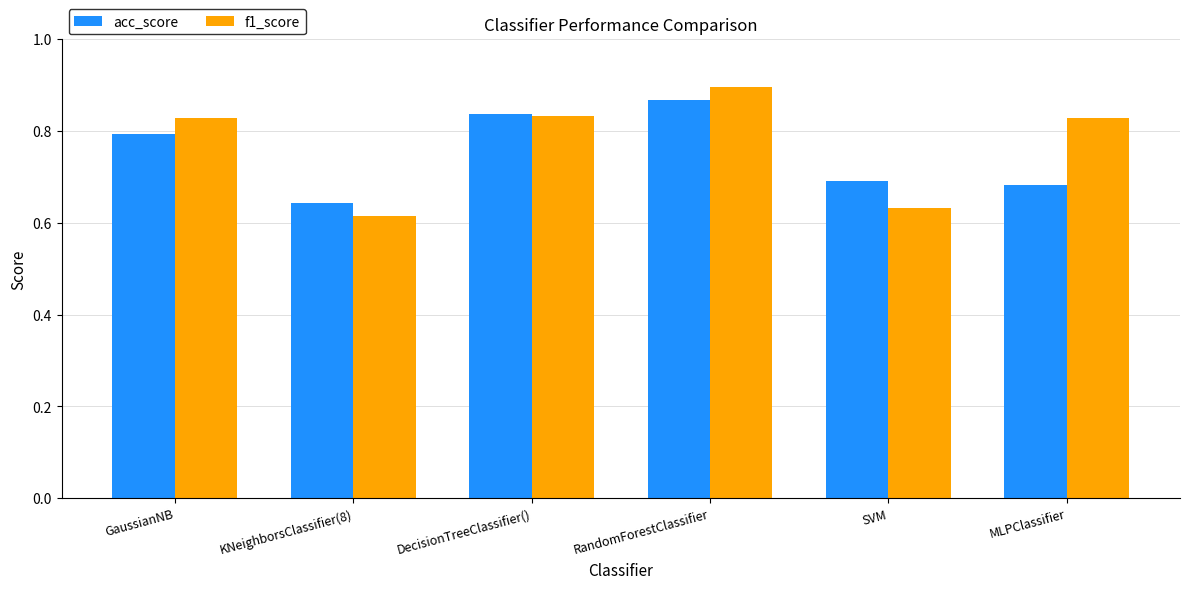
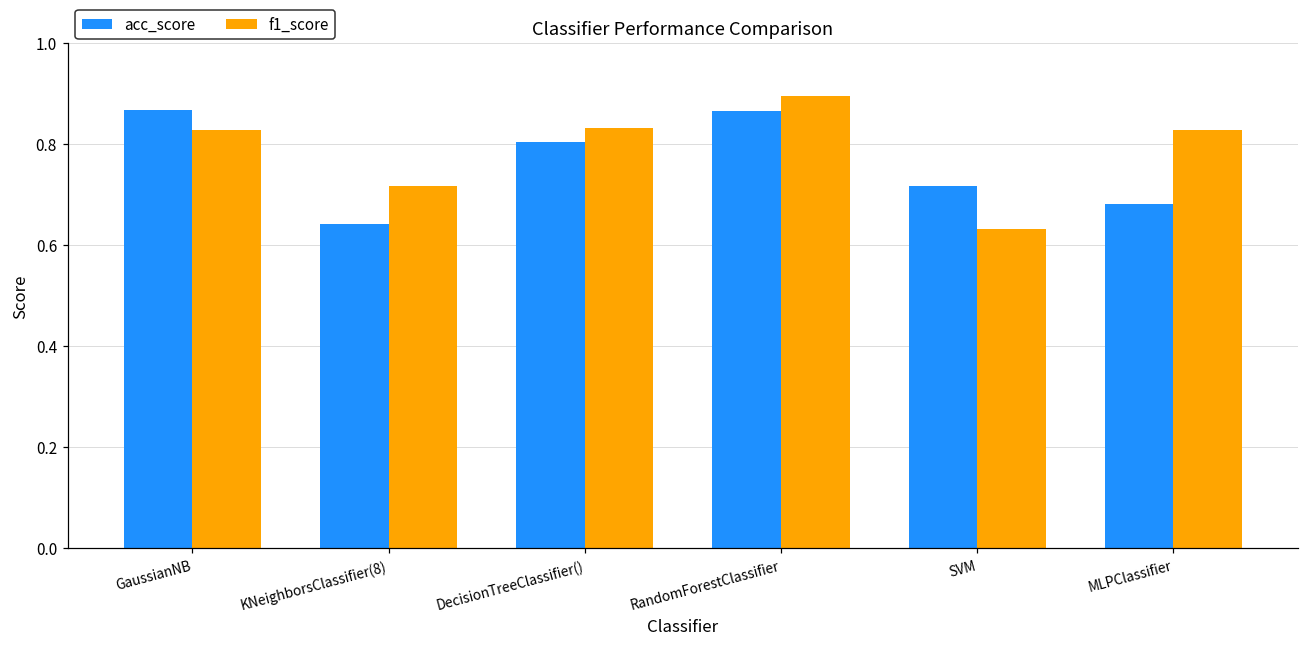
  {
    "acc_score": {
-     "GaussianNB": 0.79,
+     "GaussianNB": 0.87,
      "KNeighborsClassifier(8)": 0.64,
-     "DecisionTreeClassifier()": 0.84,
+     "DecisionTreeClassifier()": 0.80,
      "RandomForestClassifier": 0.87,
-     "SVM": 0.69,
+     "SVM": 0.72,
      "MLPClassifier": 0.68
    },
    "f1_score": {
      "GaussianNB": 0.83,
-     "KNeighborsClassifier(8)": 0.61,
+     "KNeighborsClassifier(8)": 0.72,
      "DecisionTreeClassifier()": 0.83,
      "RandomForestClassifier": 0.89,
      "SVM": 0.63,
      "MLPClassifier": 0.83
    }
  }
